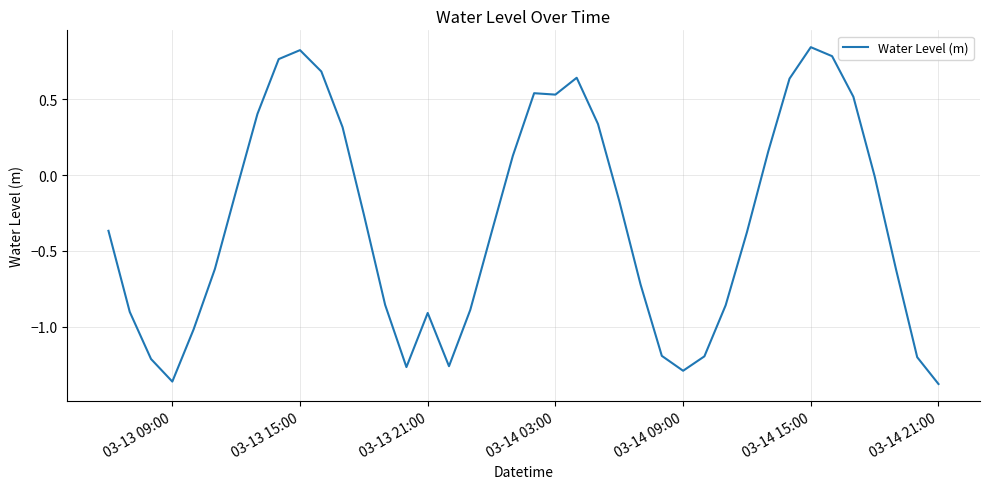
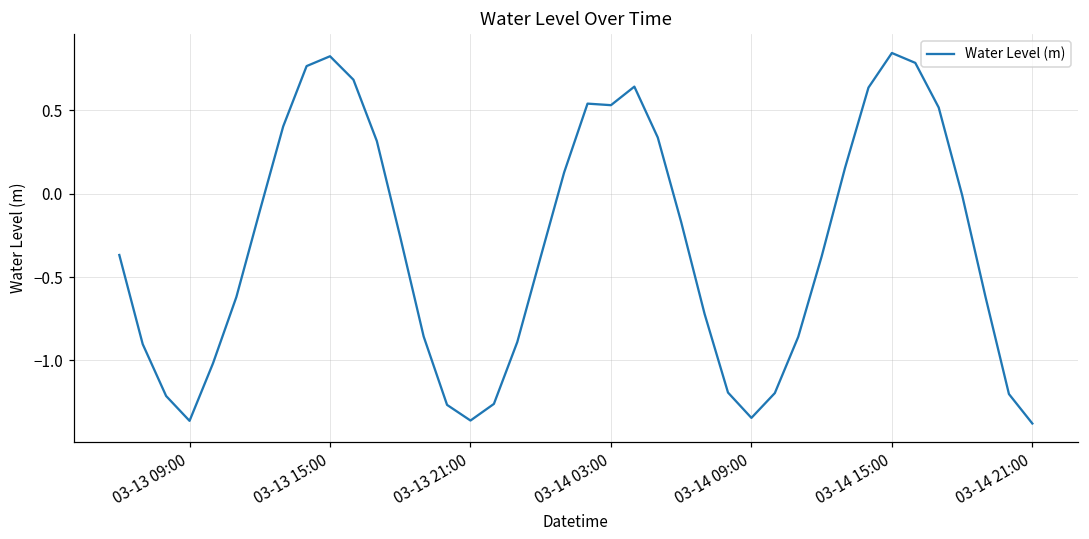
  {
    "03-13 09:00": -1.36,
    "03-13 15:00": 0.82,
-   "03-13 21:00": -0.91,
+   "03-13 21:00": -1.36,
    "03-14 03:00": 0.53,
-   "03-14 09:00": -1.29,
+   "03-14 09:00": -1.34,
    "03-14 15:00": 0.84,
    "03-14 21:00": -1.38
  }
